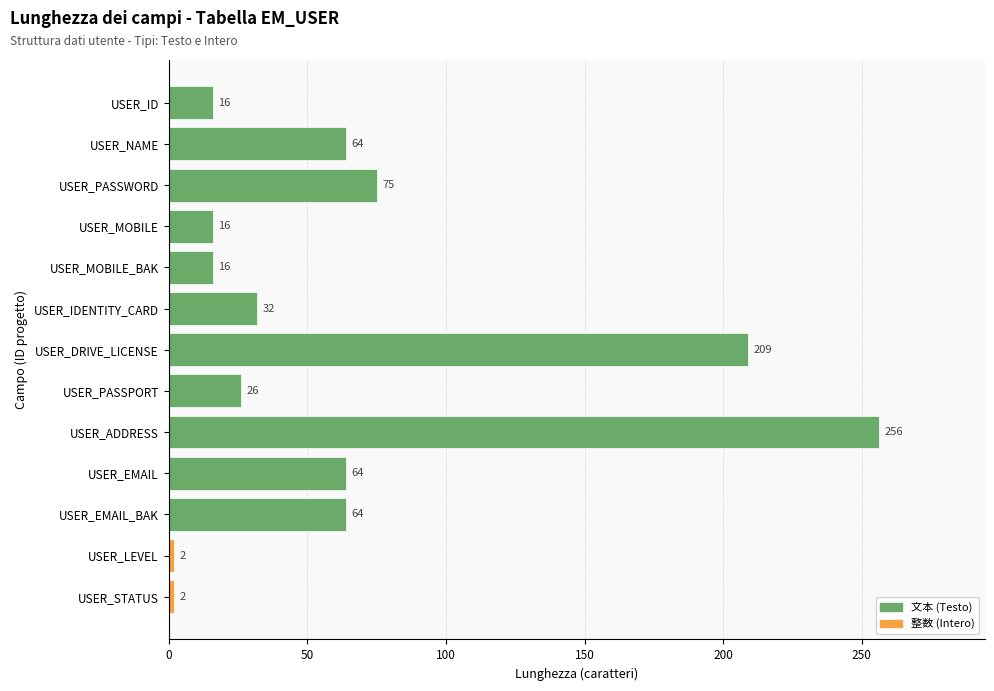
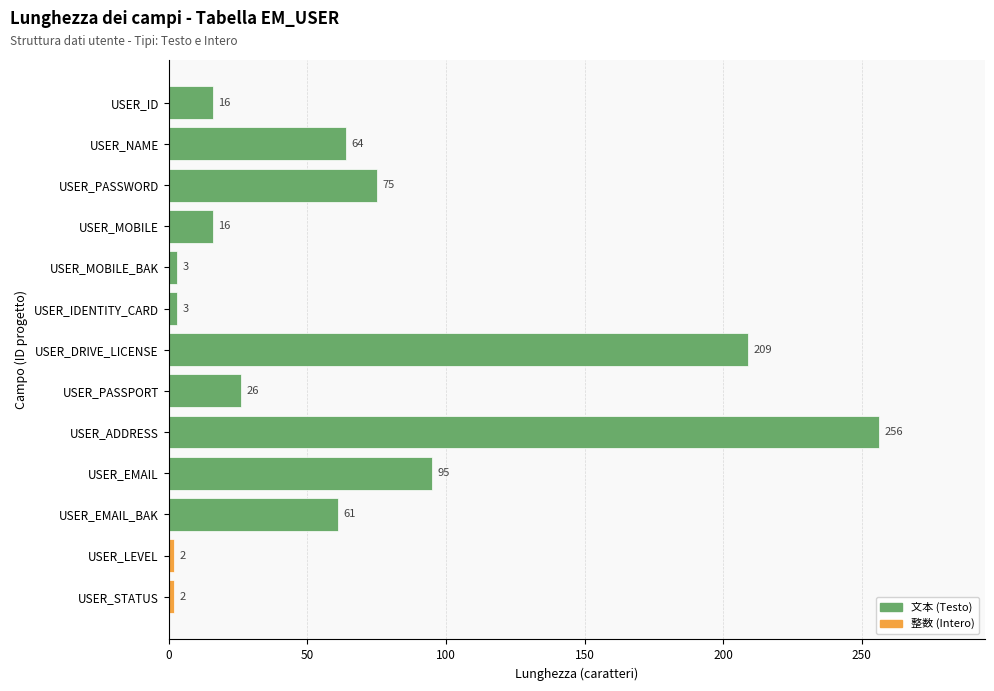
  {
    "USER_ID": 16,
    "USER_NAME": 64,
    "USER_PASSWORD": 75,
    "USER_MOBILE": 16,
-   "USER_MOBILE_BAK": 16,
-   "USER_IDENTITY_CARD": 32,
+   "USER_MOBILE_BAK": 3,
+   "USER_IDENTITY_CARD": 3,
    "USER_DRIVE_LICENSE": 209,
    "USER_PASSPORT": 26,
    "USER_ADDRESS": 256,
-   "USER_EMAIL": 64,
-   "USER_EMAIL_BAK": 64,
+   "USER_EMAIL": 95,
+   "USER_EMAIL_BAK": 61,
    "USER_LEVEL": 2,
    "USER_STATUS": 2
  }
